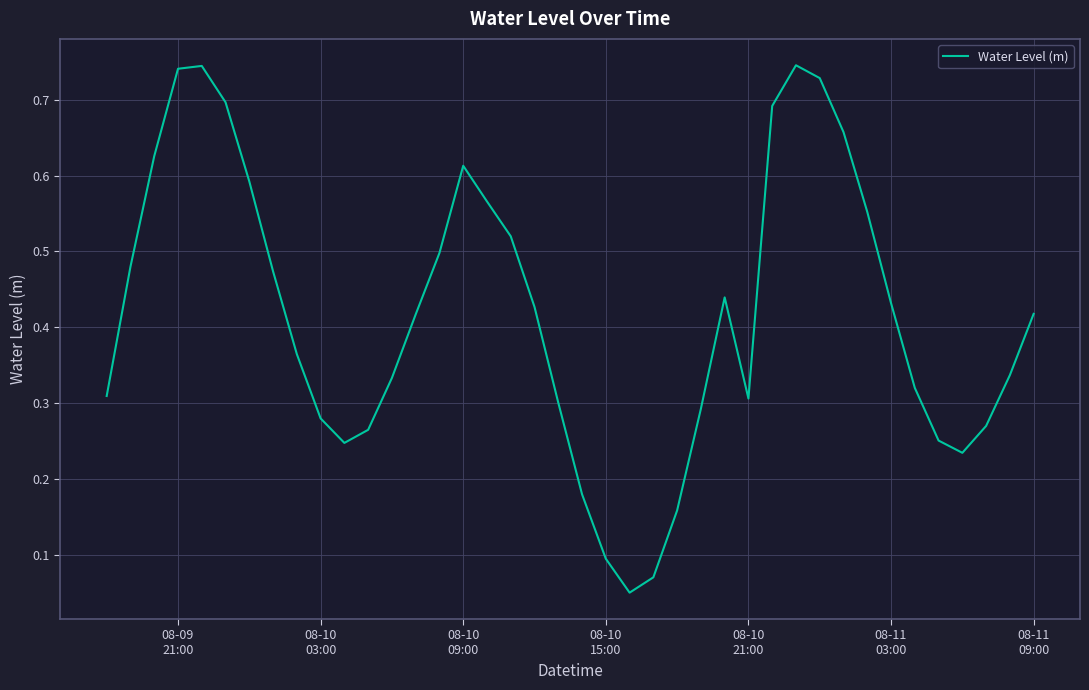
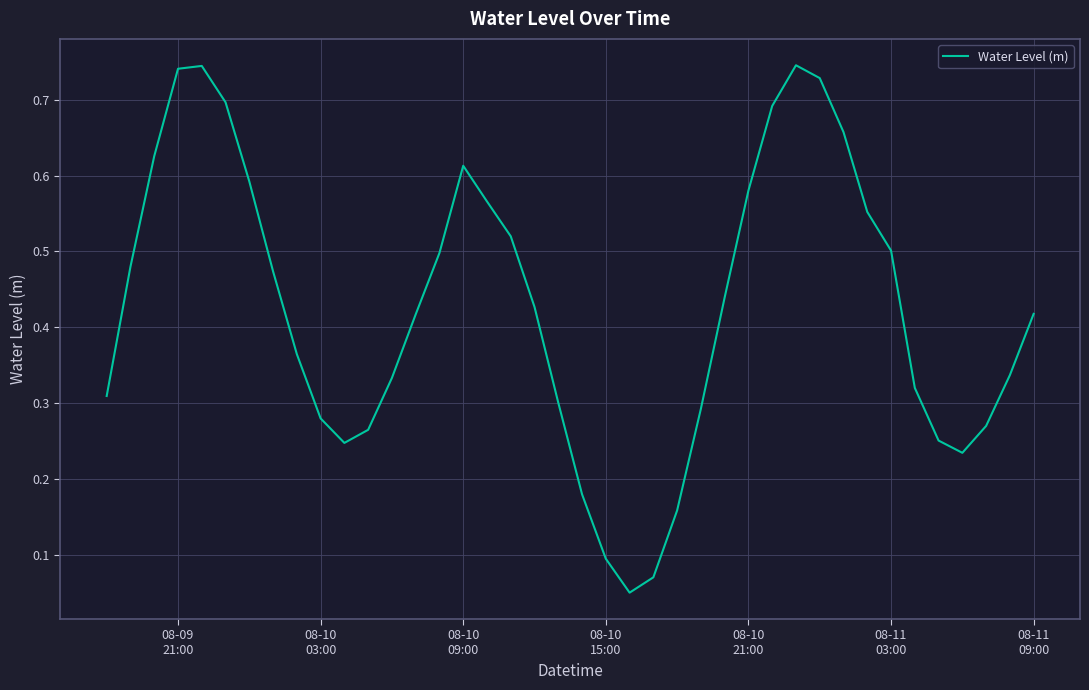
  {
    "08-09 21:00": 0.74,
    "08-10 03:00": 0.28,
    "08-10 09:00": 0.61,
    "08-10 15:00": 0.09,
-   "08-10 21:00": 0.31,
-   "08-11 03:00": 0.43,
+   "08-10 21:00": 0.58,
+   "08-11 03:00": 0.50,
    "08-11 09:00": 0.42
  }
